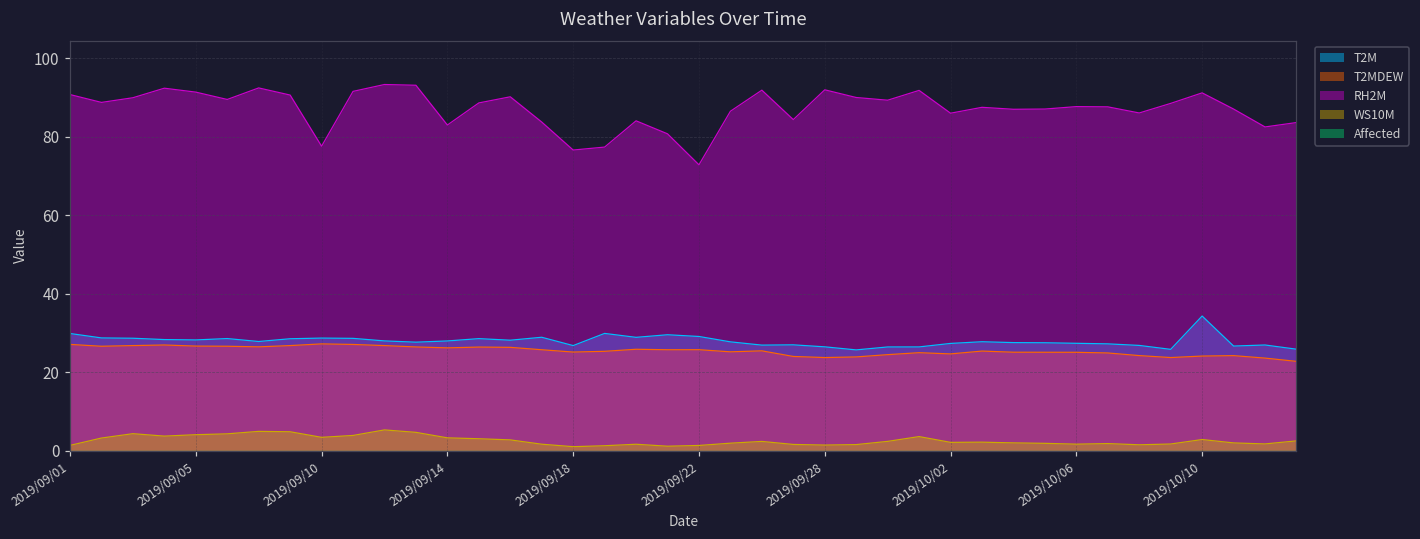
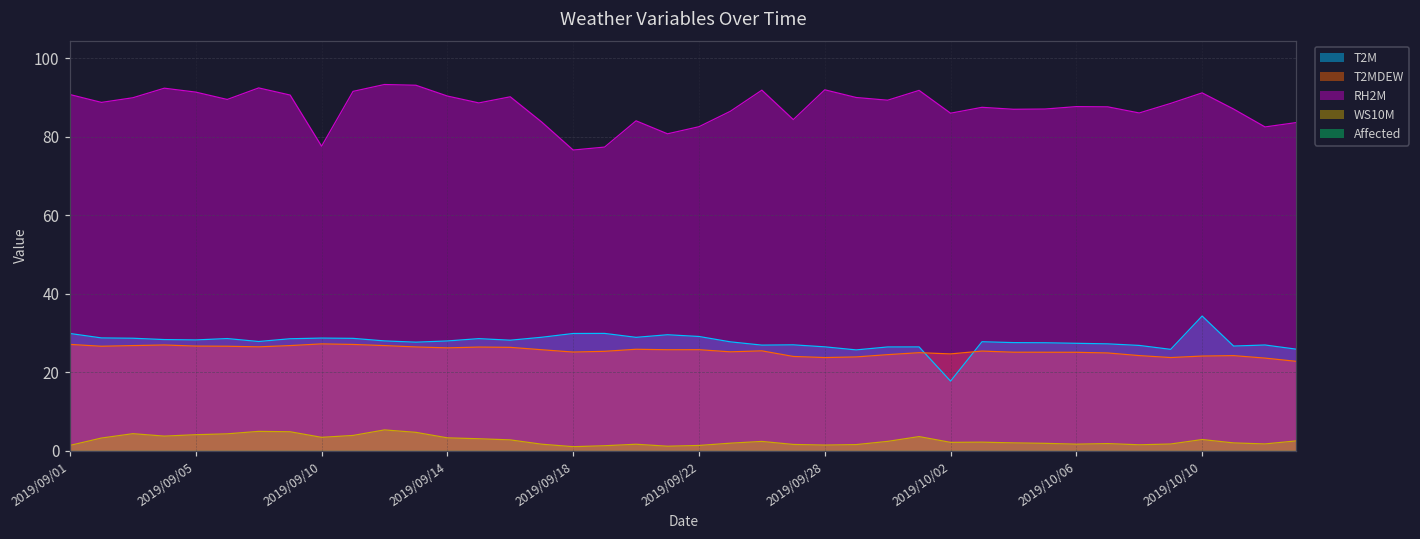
  {
    "T2M": {
      "2019/09/01": 30,
      "2019/09/05": 28,
      "2019/09/10": 29,
      "2019/09/14": 28,
-     "2019/09/18": 27,
+     "2019/09/18": 30,
      "2019/09/22": 29,
      "2019/09/28": 26,
-     "2019/10/02": 27,
+     "2019/10/02": 18,
      "2019/10/06": 27,
      "2019/10/10": 34
    },
    "RH2M": {
      "2019/09/01": 91,
      "2019/09/05": 91,
      "2019/09/10": 78,
-     "2019/09/14": 83,
+     "2019/09/14": 90,
      "2019/09/18": 77,
-     "2019/09/22": 73,
+     "2019/09/22": 83,
      "2019/09/28": 92,
      "2019/10/02": 86,
      "2019/10/06": 88,
      "2019/10/10": 91
    },
    "Affected": {
      "2019/09/01": 0,
      "2019/09/05": 0,
      "2019/09/10": 0,
      "2019/09/14": 0,
      "2019/09/18": 0,
      "2019/09/22": 0,
      "2019/09/28": 0,
      "2019/10/02": 0,
      "2019/10/06": 0,
      "2019/10/10": 0
    }
  }
